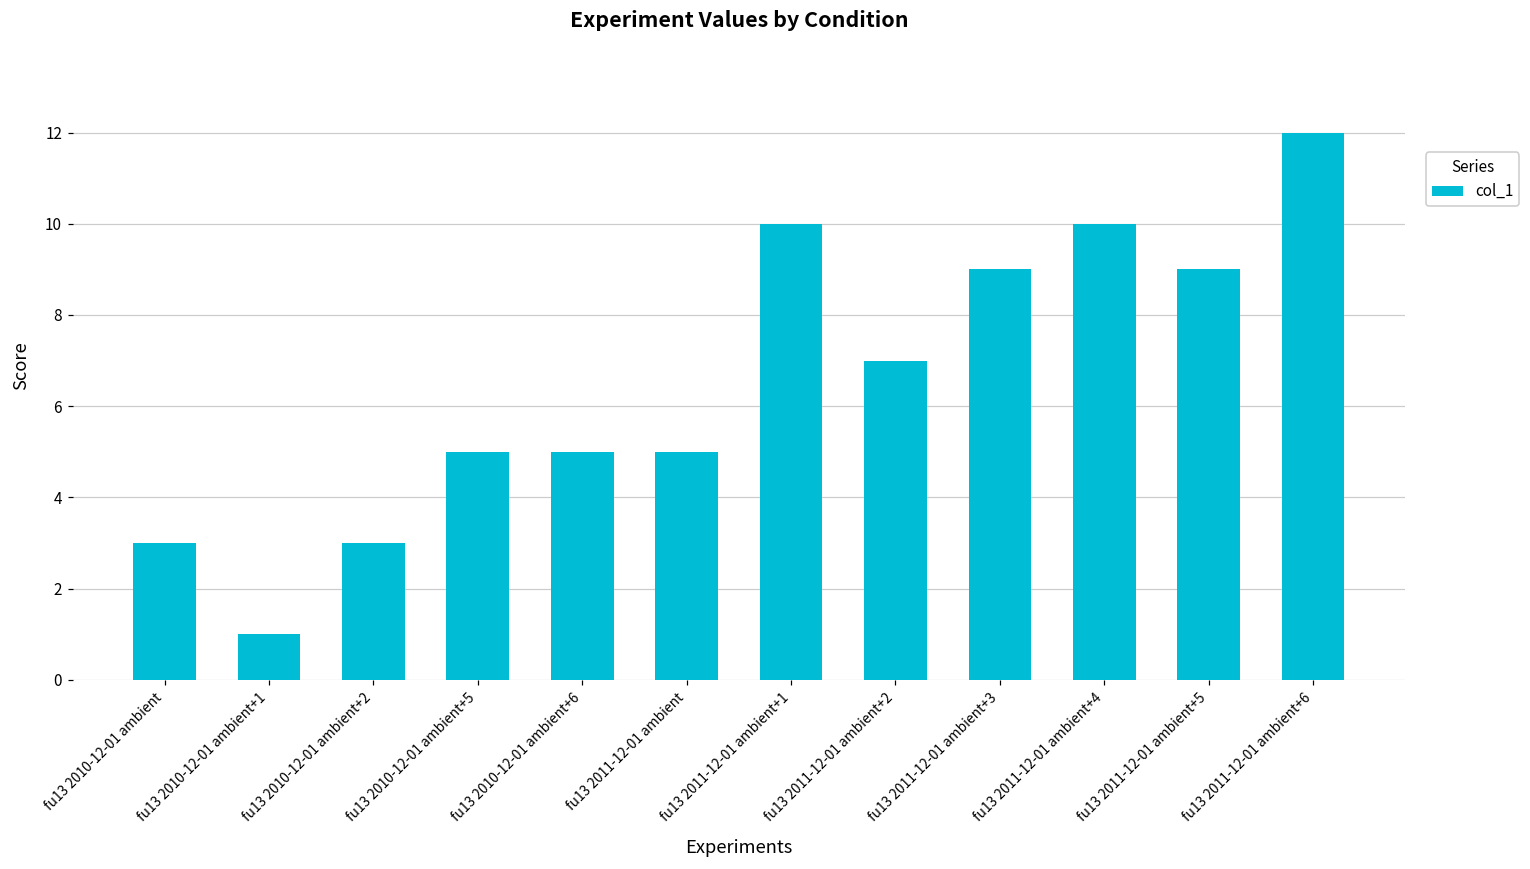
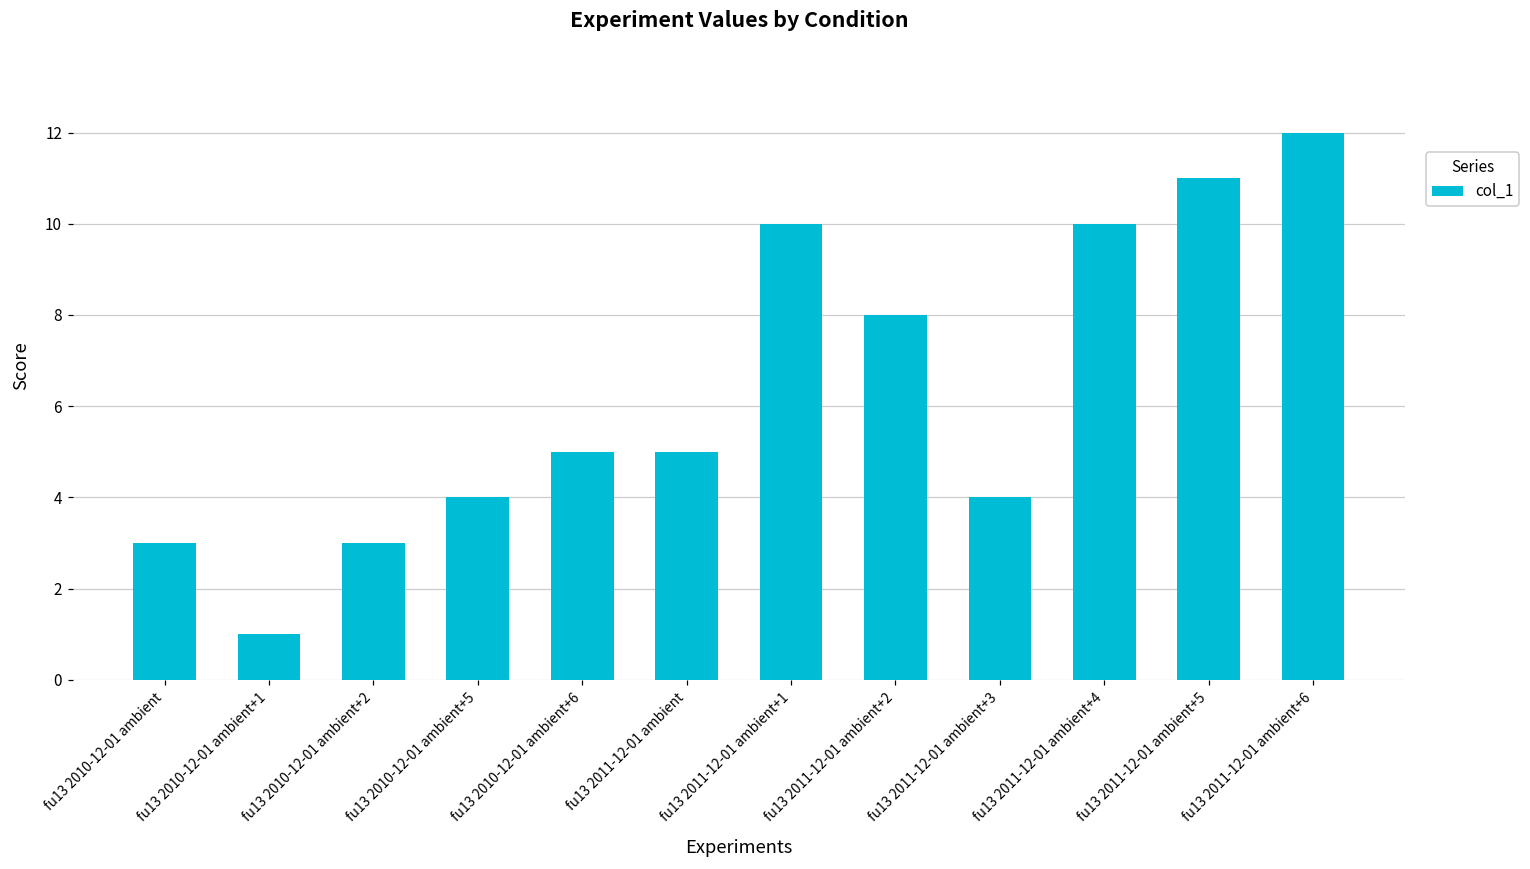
  {
    "fu13 2010-12-01 ambient": 3,
    "fu13 2010-12-01 ambient+1": 1,
    "fu13 2010-12-01 ambient+2": 3,
-   "fu13 2010-12-01 ambient+5": 5,
+   "fu13 2010-12-01 ambient+5": 4,
    "fu13 2010-12-01 ambient+6": 5,
    "fu13 2011-12-01 ambient": 5,
    "fu13 2011-12-01 ambient+1": 10,
-   "fu13 2011-12-01 ambient+2": 7,
-   "fu13 2011-12-01 ambient+3": 9,
+   "fu13 2011-12-01 ambient+2": 8,
+   "fu13 2011-12-01 ambient+3": 4,
    "fu13 2011-12-01 ambient+4": 10,
-   "fu13 2011-12-01 ambient+5": 9,
+   "fu13 2011-12-01 ambient+5": 11,
    "fu13 2011-12-01 ambient+6": 12
  }
